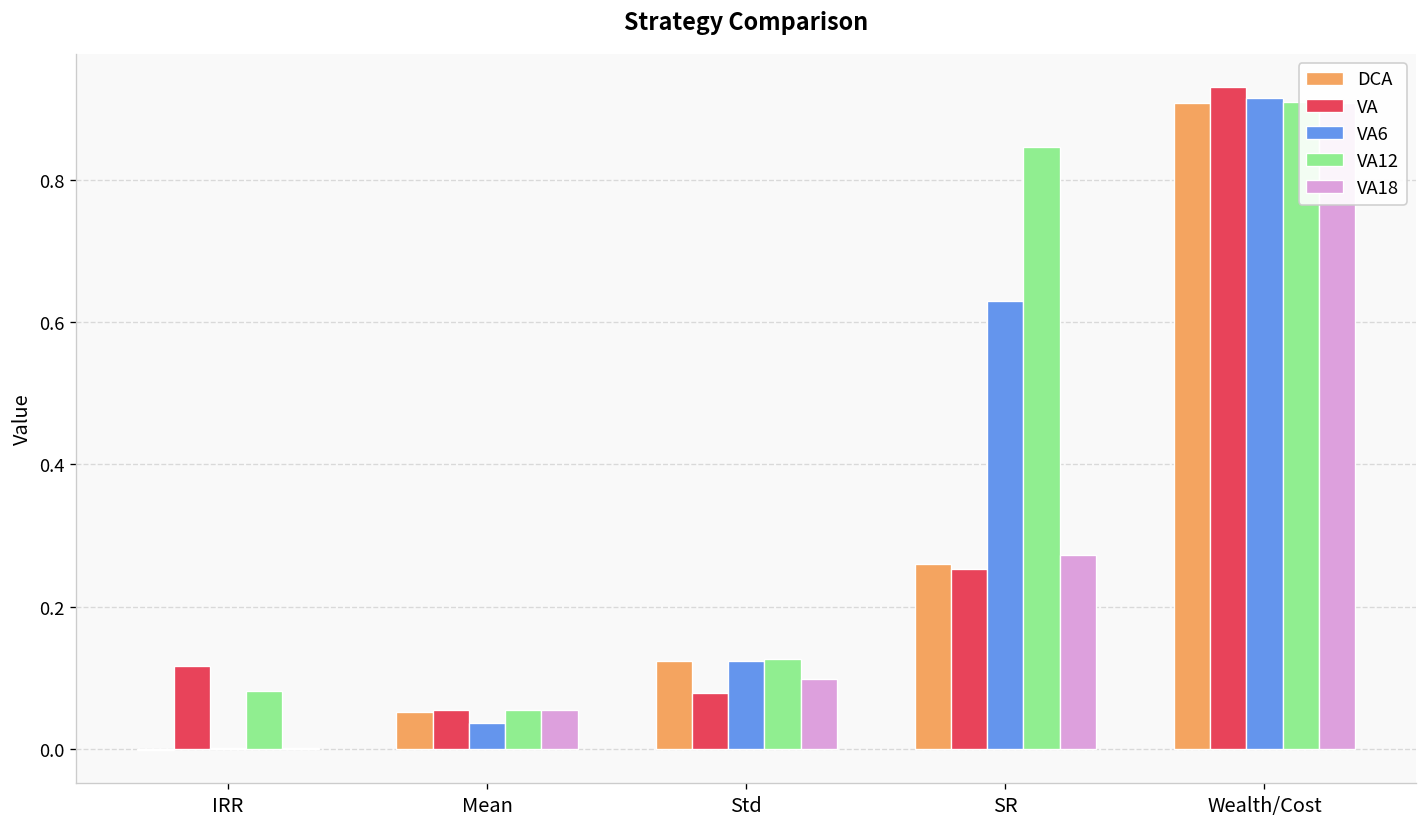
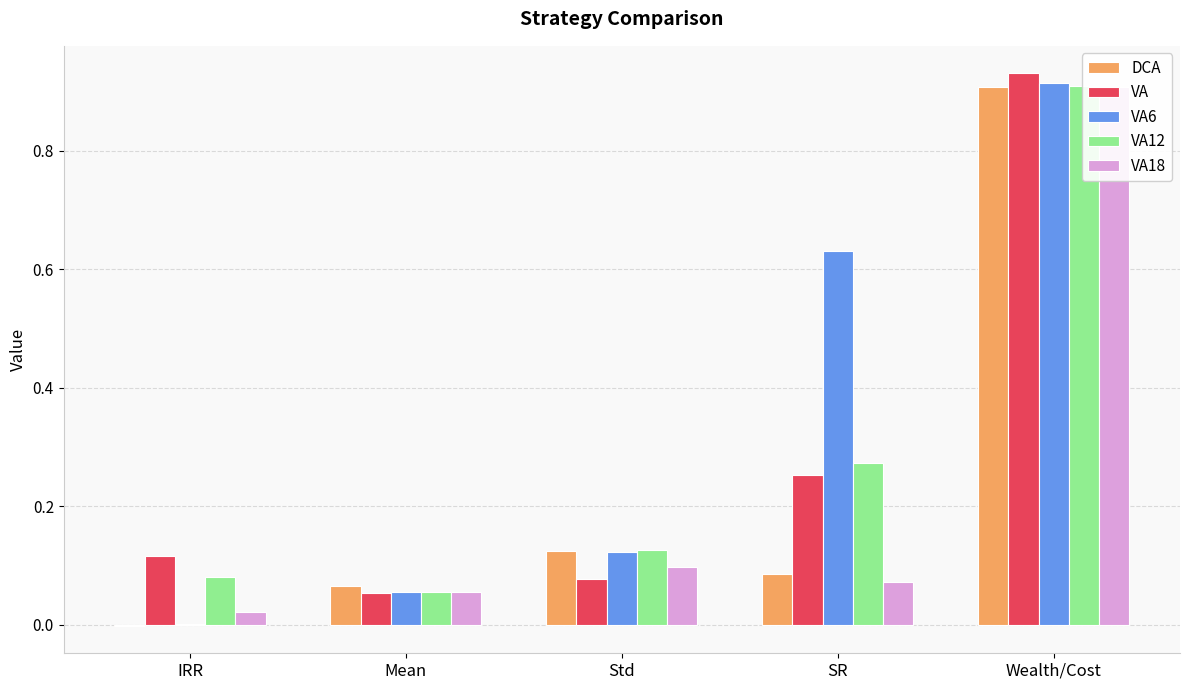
  {
    "DCA": {
-     "Mean": 0.05,
+     "Mean": 0.07,
      "Std": 0.12,
-     "SR": 0.26,
+     "SR": 0.09,
      "Wealth/Cost": 0.91
    },
    "VA": {
      "IRR": 0.12,
      "Mean": 0.05,
      "Std": 0.08,
      "SR": 0.25,
      "Wealth/Cost": 0.93
    },
    "VA6": {
-     "Mean": 0.04,
+     "Mean": 0.05,
      "Std": 0.12,
      "SR": 0.63,
      "Wealth/Cost": 0.92
    },
    "VA12": {
      "IRR": 0.08,
      "Mean": 0.05,
      "Std": 0.13,
-     "SR": 0.85
+     "SR": 0.27
    },
    "VA18": {
-     "IRR": 0.00,
+     "IRR": 0.02,
      "Mean": 0.06,
      "Std": 0.10,
-     "SR": 0.27
+     "SR": 0.07
    }
  }
